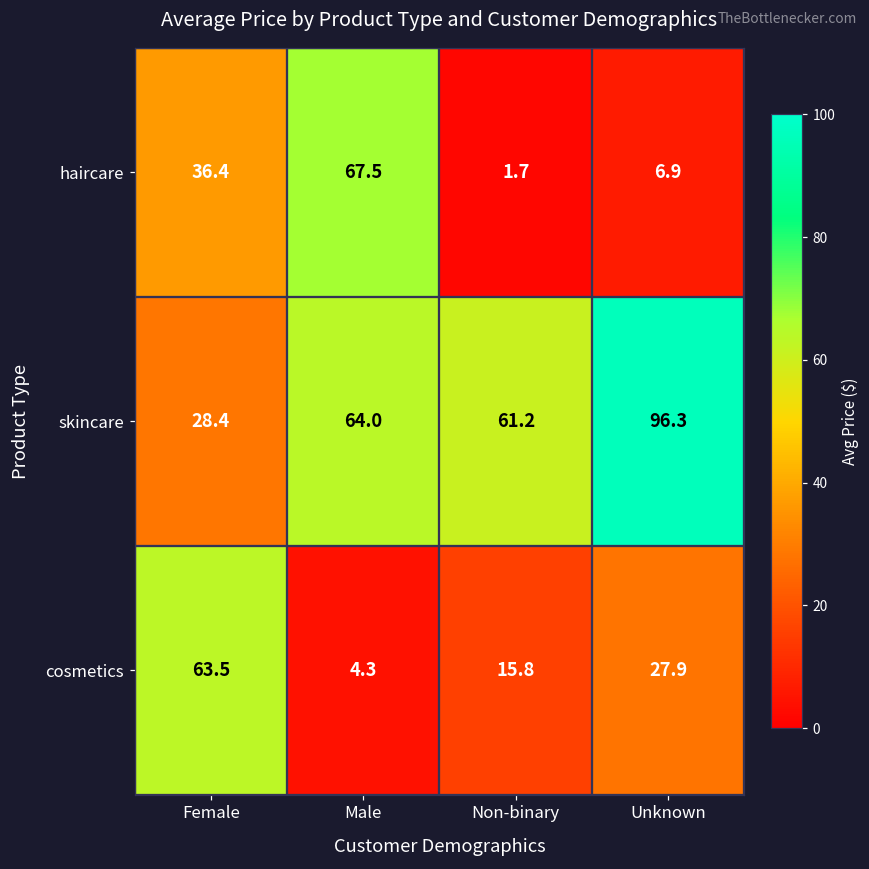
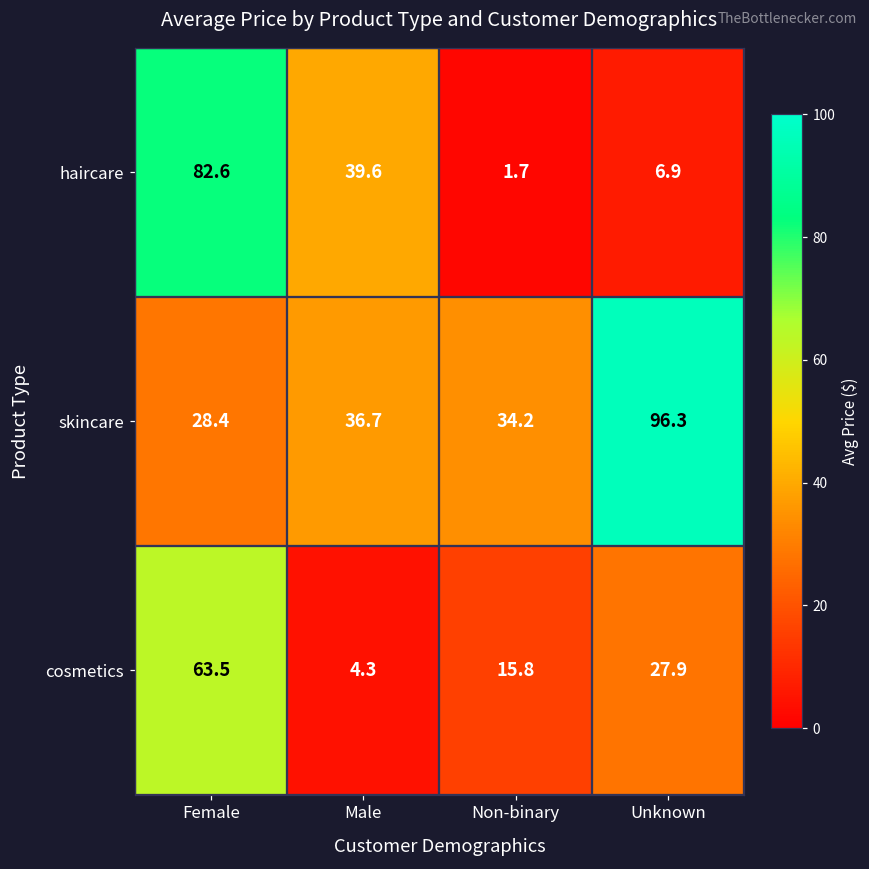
  {
    "haircare": {
-     "Female": 36.4,
-     "Male": 67.5,
+     "Female": 82.6,
+     "Male": 39.6,
      "Non-binary": 1.7,
      "Unknown": 6.9
    },
    "skincare": {
      "Female": 28.4,
-     "Male": 64.0,
-     "Non-binary": 61.2,
+     "Male": 36.7,
+     "Non-binary": 34.2,
      "Unknown": 96.3
    },
    "cosmetics": {
      "Female": 63.5,
      "Male": 4.3,
      "Non-binary": 15.8,
      "Unknown": 27.9
    }
  }
